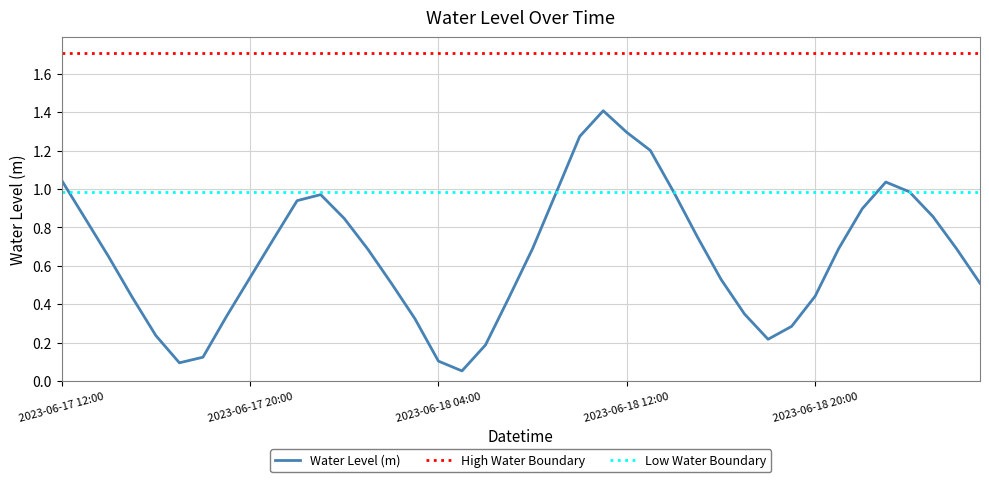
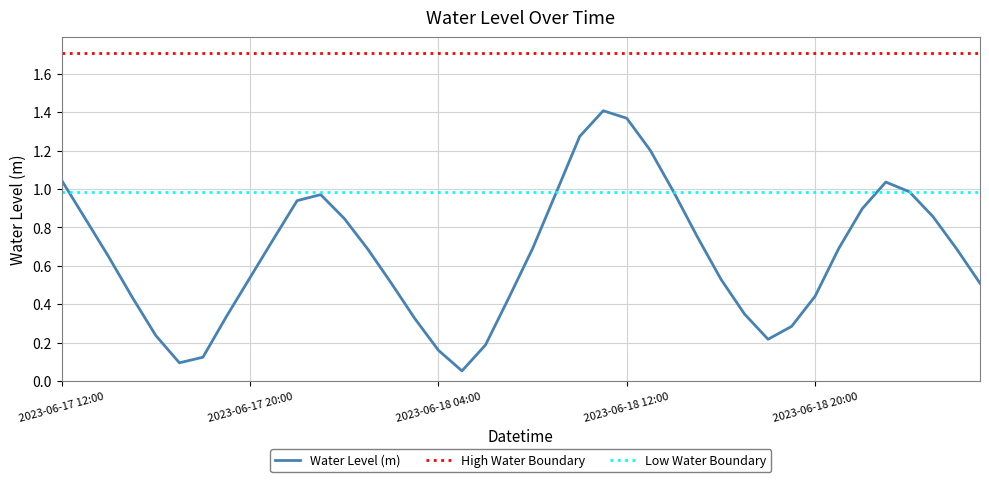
  {
    "2023-06-17 12:00": 1.05,
    "2023-06-17 20:00": 0.54,
-   "2023-06-18 04:00": 0.10,
-   "2023-06-18 12:00": 1.30,
+   "2023-06-18 04:00": 0.16,
+   "2023-06-18 12:00": 1.37,
    "2023-06-18 20:00": 0.44
  }
